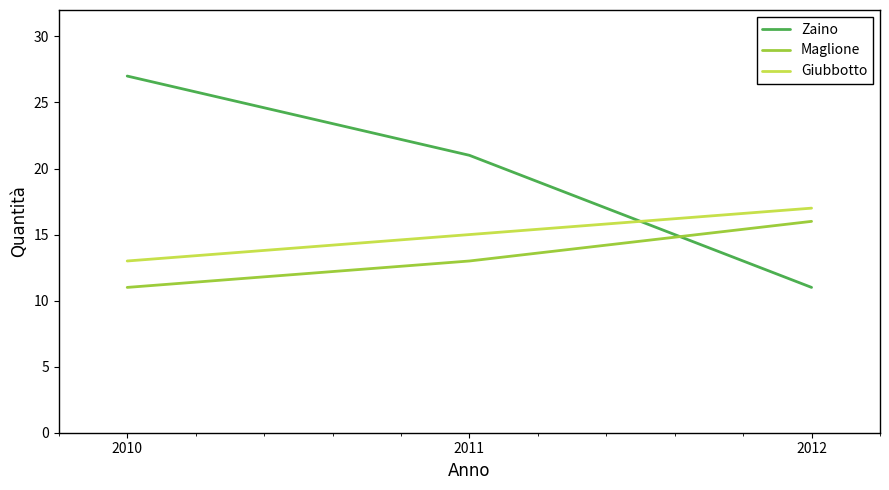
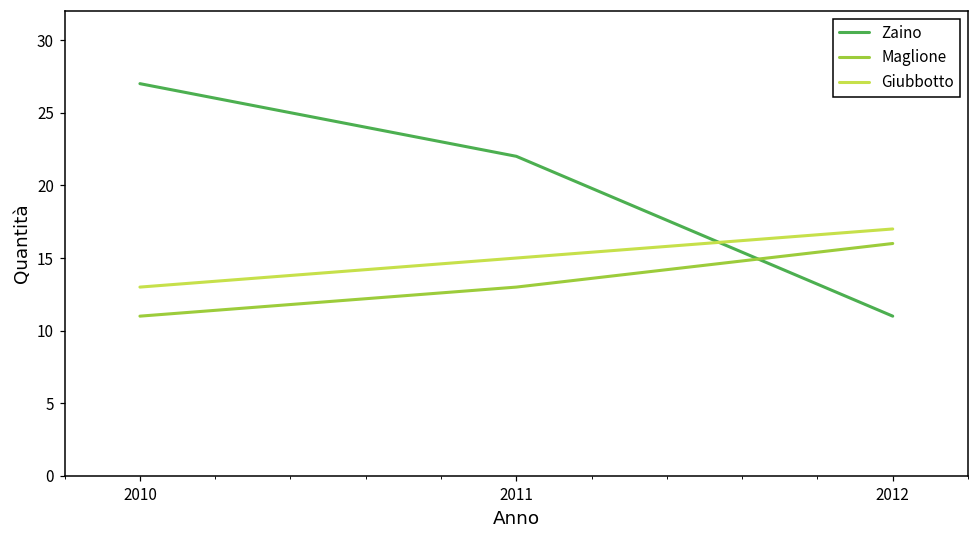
  {
    "Zaino": {
      "2010": 27,
-     "2011": 21,
+     "2011": 22,
      "2012": 11
    }
  }
